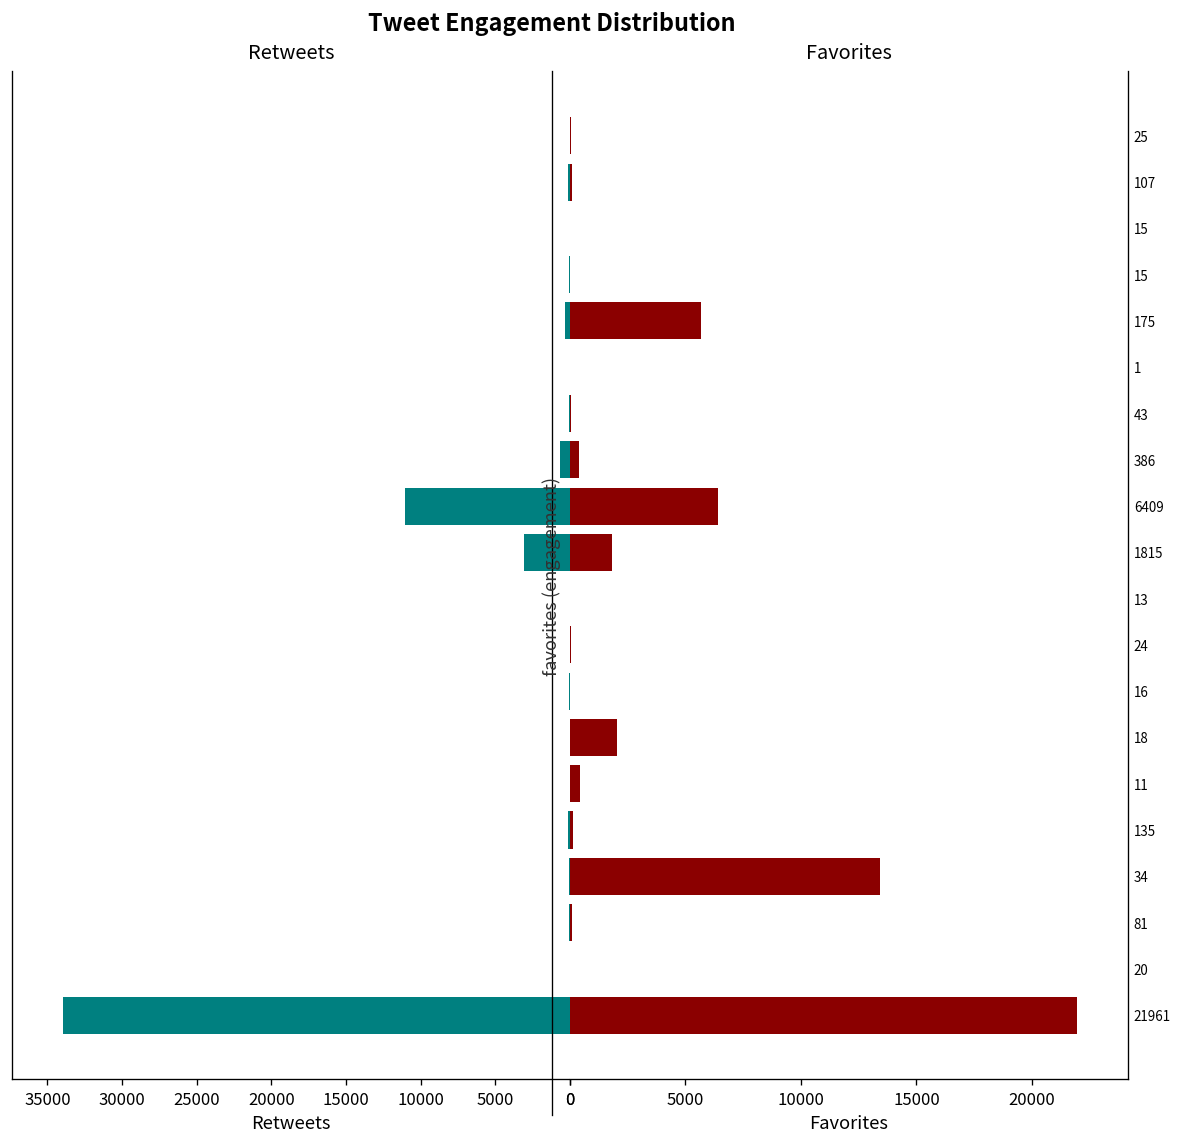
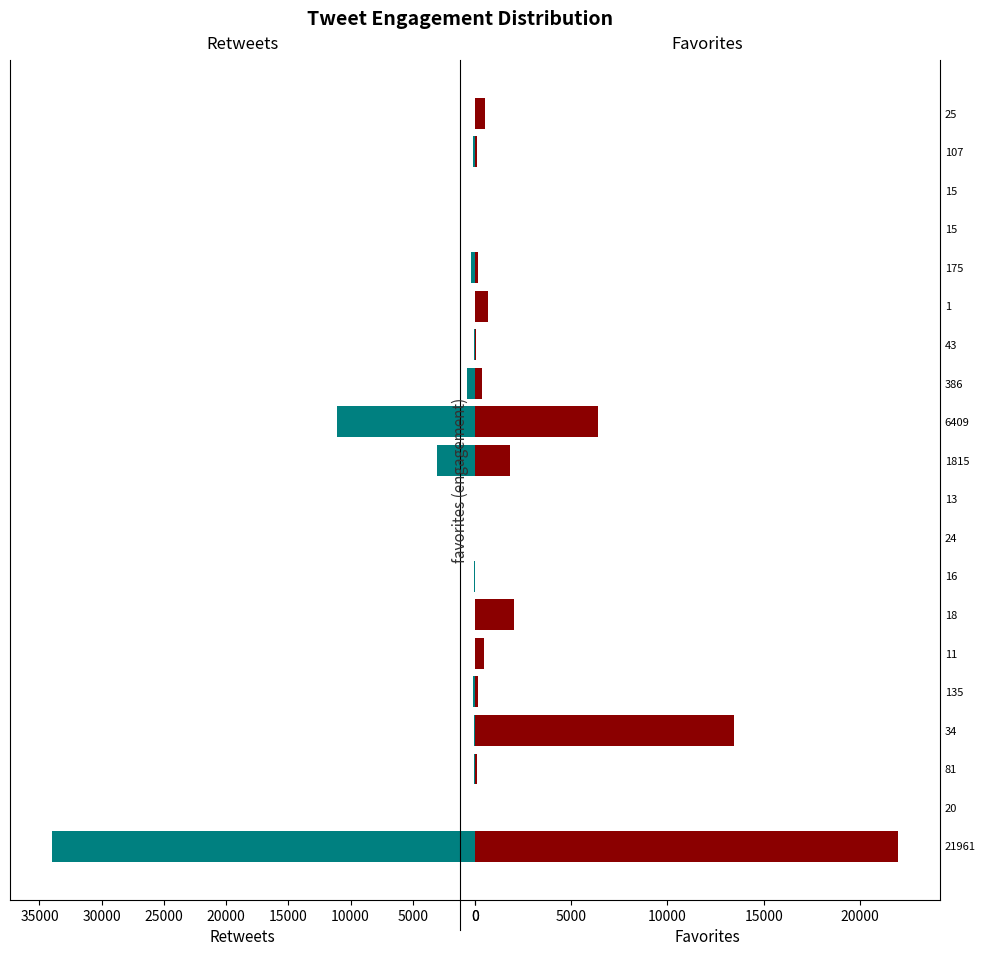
  {
    "Favorites": {
-     "25": 0,
-     "175": 5700,
-     "1": 0,
+     "25": 500,
+     "175": 200,
+     "1": 700,
      "386": 400,
      "6409": 6400,
      "1815": 1800,
      "18": 2000,
      "11": 400,
      "135": 100,
      "34": 13400,
      "21961": 22000
    }
  }
